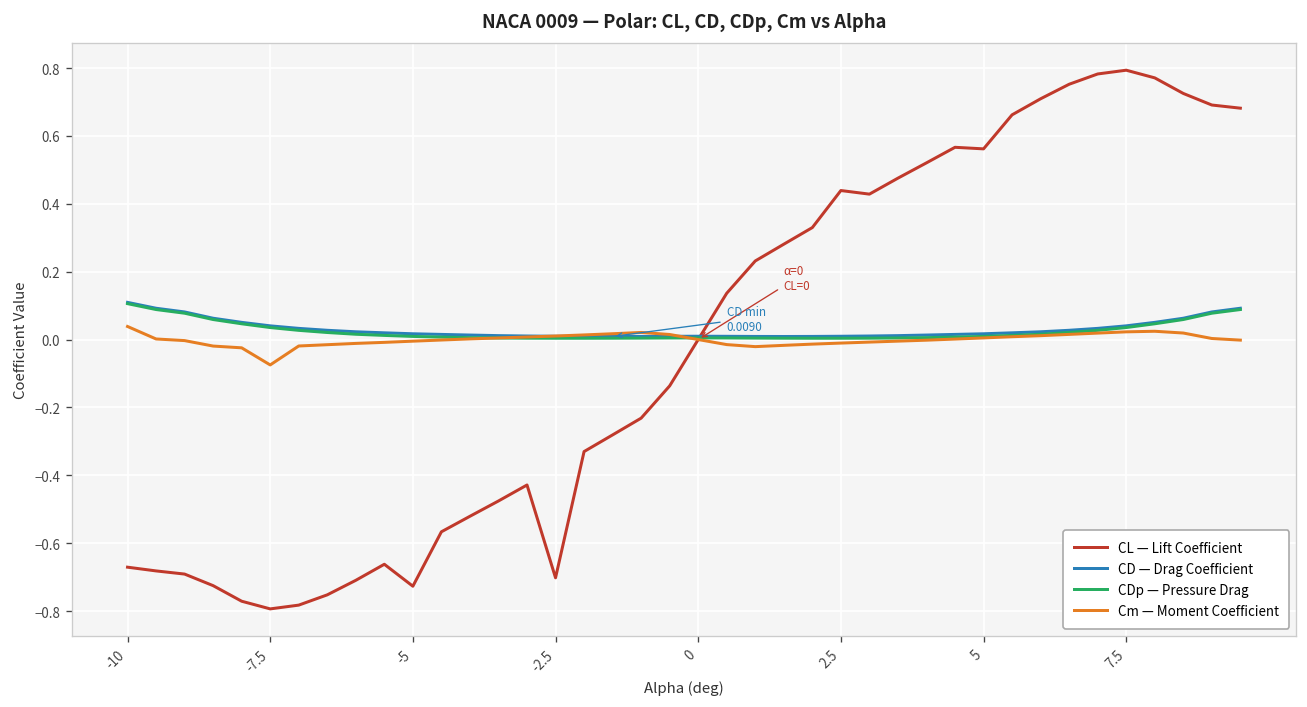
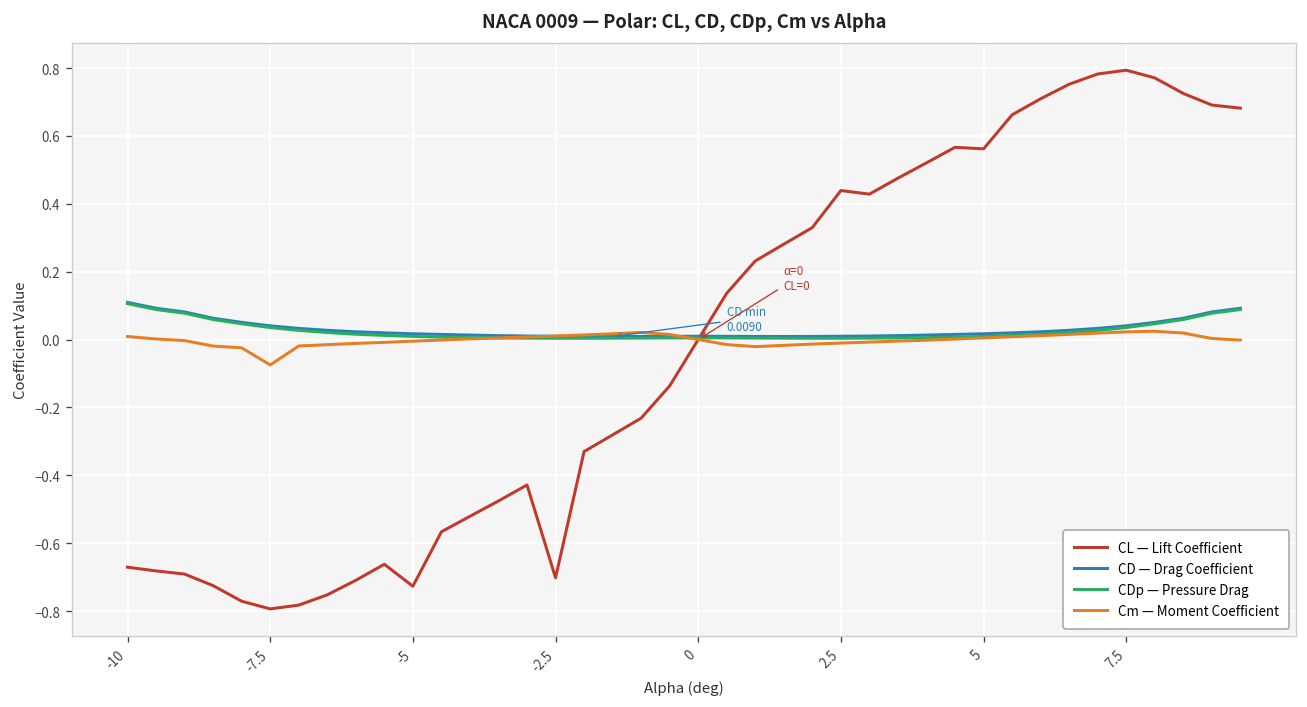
  {
    "CL — Lift Coefficient": {
      "-10": -0.67,
      "-7.5": -0.79,
      "-5": -0.73,
      "-2.5": -0.70,
      "2.5": 0.44,
      "5": 0.56,
      "7.5": 0.79
    },
    "Cm — Moment Coefficient": {
-     "-10": 0.04,
+     "-10": 0.01,
      "-7.5": -0.07,
      "-5": 0.00,
      "2.5": -0.01,
      "7.5": 0.02
    }
  }
